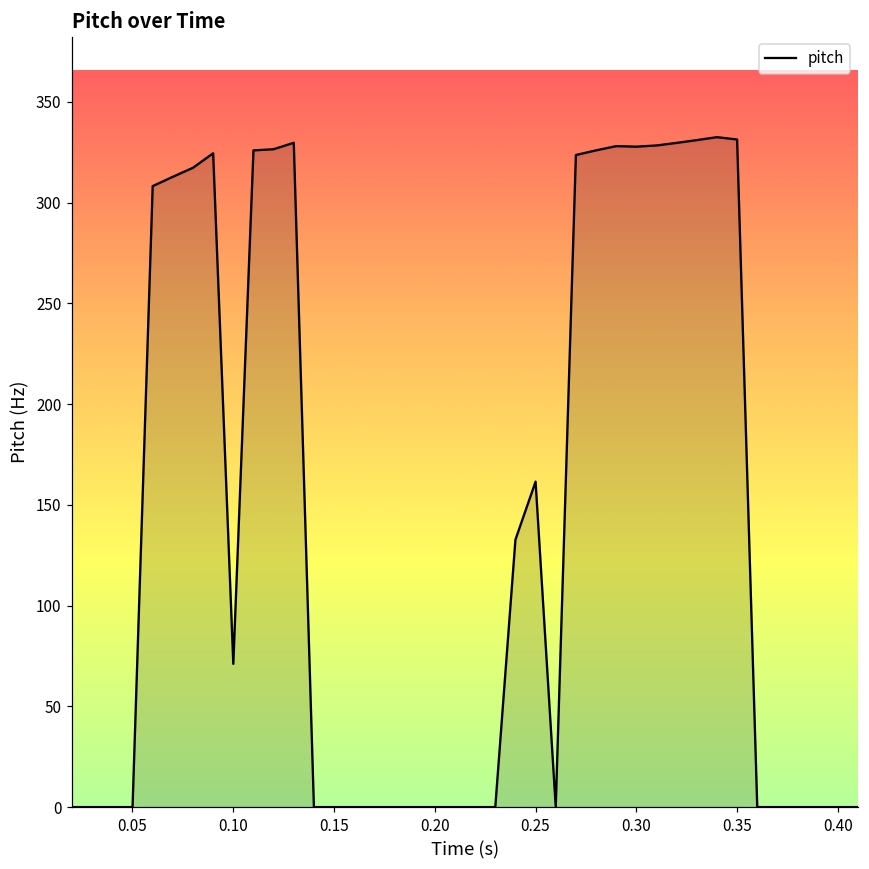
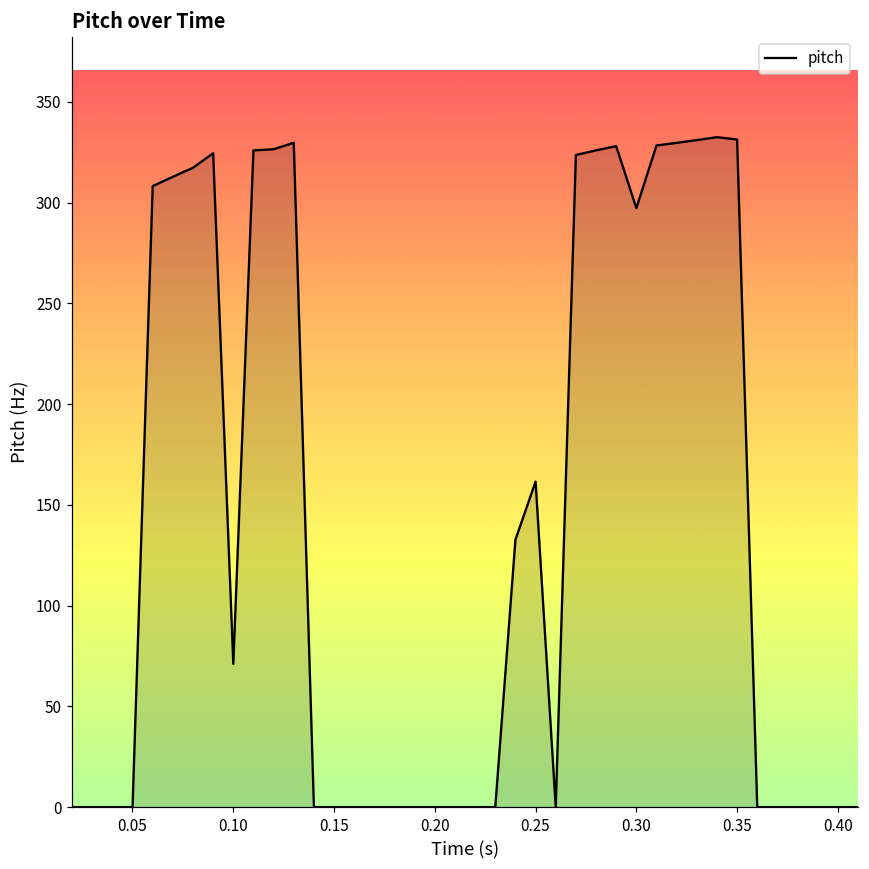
  {
    "0.05": 0,
    "0.10": 71,
    "0.15": 0,
    "0.20": 0,
    "0.25": 162,
-   "0.30": 328,
+   "0.30": 297,
    "0.35": 331,
    "0.40": 0
  }
